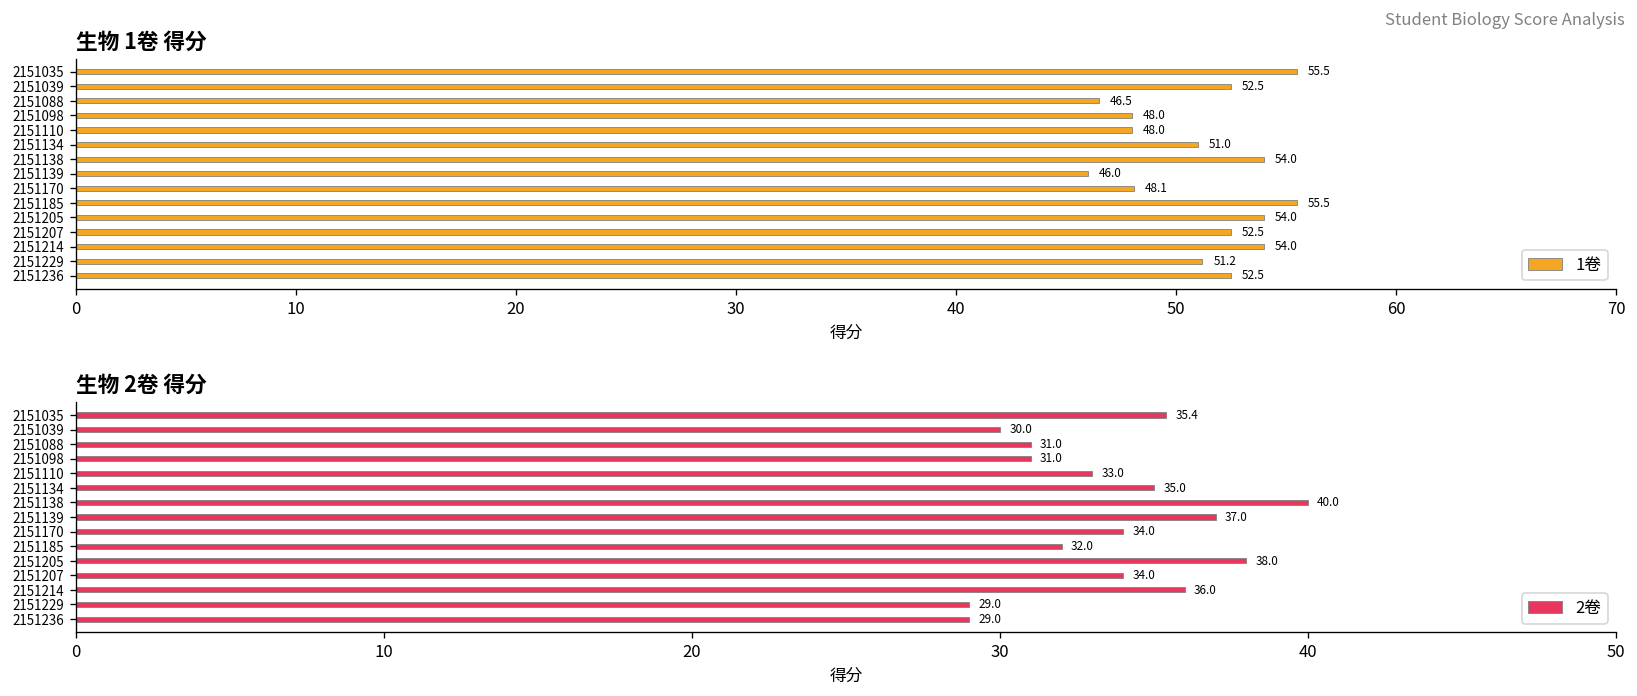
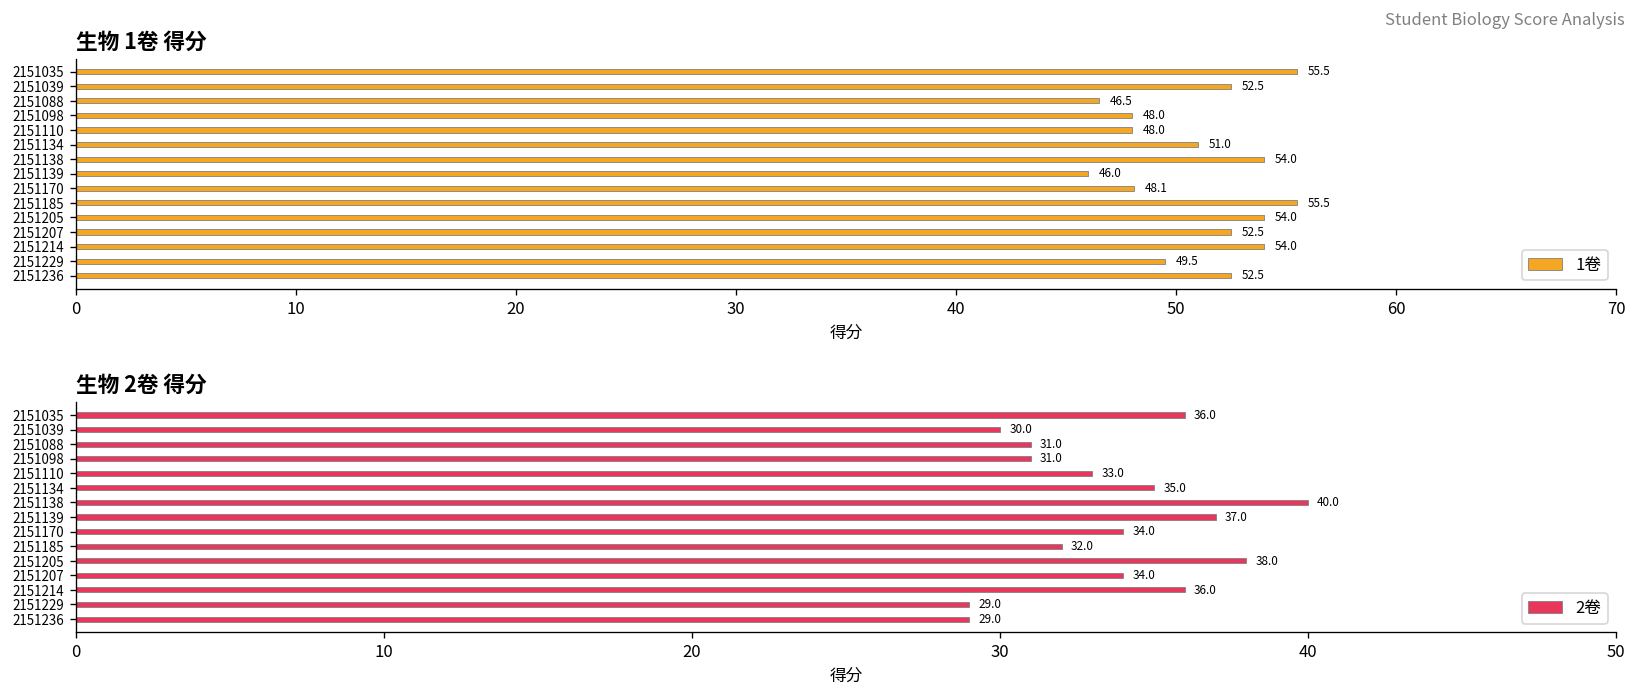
  {
    "生物 1卷 得分": {
      "2151035": 55.5,
      "2151039": 52.5,
      "2151088": 46.5,
      "2151098": 48.0,
      "2151110": 48.0,
      "2151134": 51.0,
      "2151138": 54.0,
      "2151139": 46.0,
      "2151170": 48.1,
      "2151185": 55.5,
      "2151205": 54.0,
      "2151207": 52.5,
      "2151214": 54.0,
-     "2151229": 51.2,
+     "2151229": 49.5,
      "2151236": 52.5
    },
    "生物 2卷 得分": {
-     "2151035": 35.4,
+     "2151035": 36.0,
      "2151039": 30.0,
      "2151088": 31.0,
      "2151098": 31.0,
      "2151110": 33.0,
      "2151134": 35.0,
      "2151138": 40.0,
      "2151139": 37.0,
      "2151170": 34.0,
      "2151185": 32.0,
      "2151205": 38.0,
      "2151207": 34.0,
      "2151214": 36.0,
      "2151229": 29.0,
      "2151236": 29.0
    }
  }
